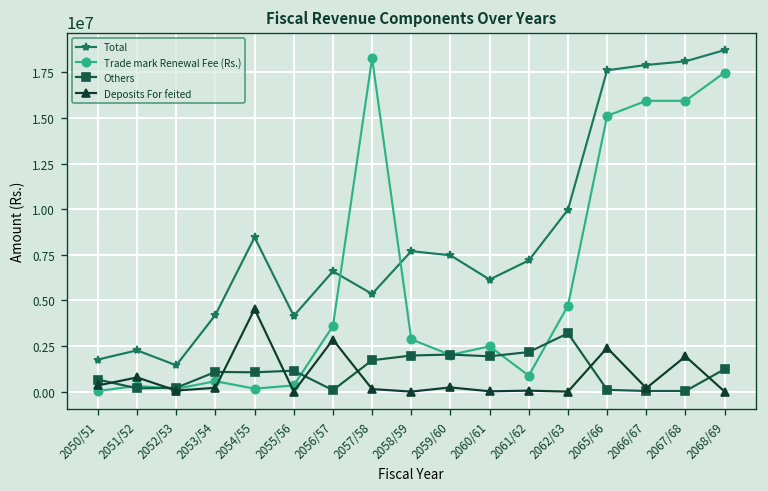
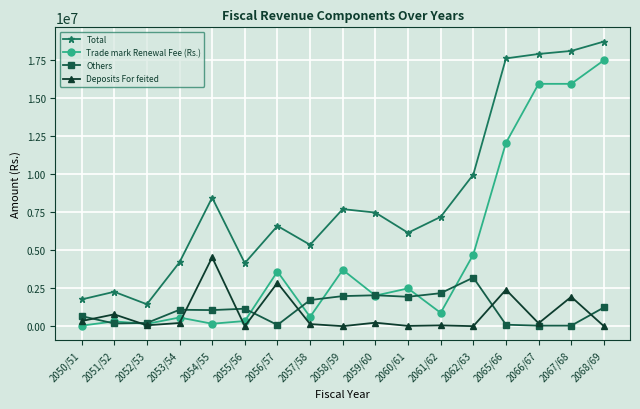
  {
    "Trade mark Renewal Fee (Rs.)": {
      "2050/51": 0,
      "2053/54": 600000,
      "2054/55": 200000,
      "2055/56": 300000,
      "2056/57": 3600000,
-     "2057/58": 18300000,
-     "2058/59": 2900000,
+     "2057/58": 600000,
+     "2058/59": 3700000,
      "2060/61": 2500000,
      "2061/62": 900000,
      "2062/63": 4700000,
-     "2065/66": 15100000,
+     "2065/66": 12100000,
      "2066/67": 15900000,
      "2067/68": 15900000,
      "2068/69": 17500000
    }
  }
